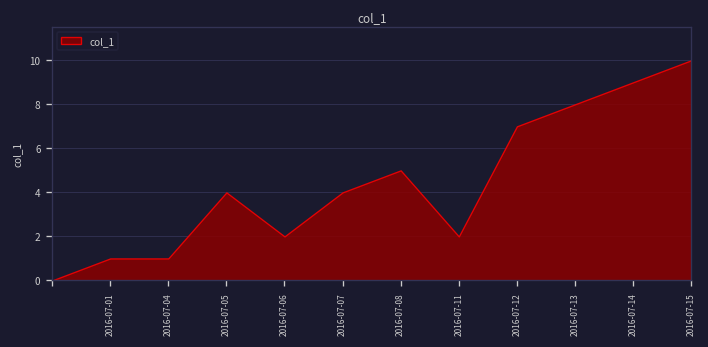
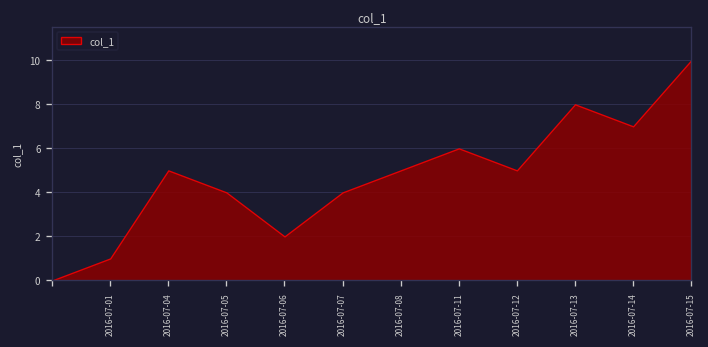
  {
    "2016-07-01": 1,
-   "2016-07-04": 1,
+   "2016-07-04": 5,
    "2016-07-05": 4,
    "2016-07-06": 2,
    "2016-07-07": 4,
    "2016-07-08": 5,
-   "2016-07-11": 2,
-   "2016-07-12": 7,
+   "2016-07-11": 6,
+   "2016-07-12": 5,
    "2016-07-13": 8,
-   "2016-07-14": 9,
+   "2016-07-14": 7,
    "2016-07-15": 10
  }
